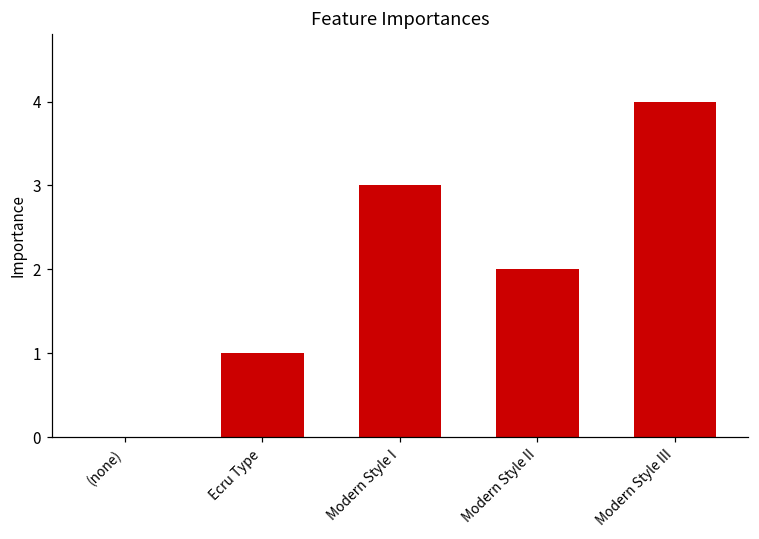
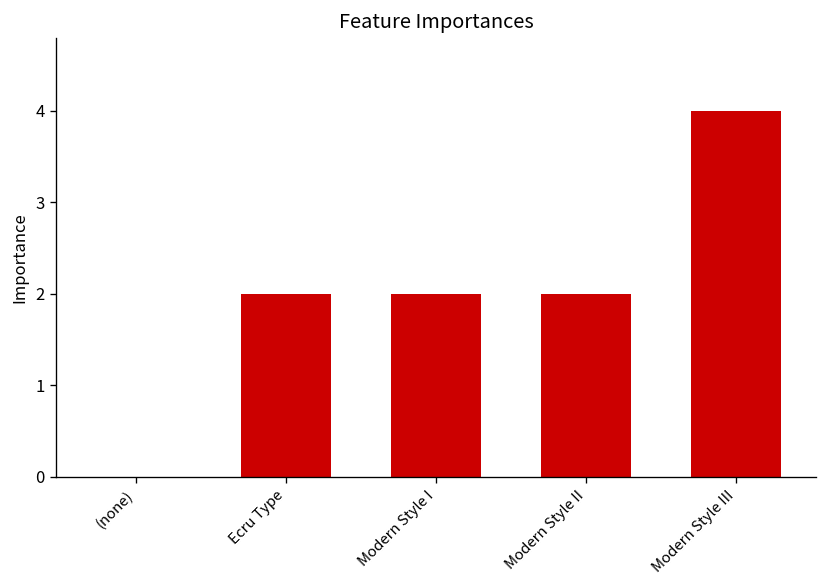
  {
    "(none)": 0,
-   "Ecru Type": 1,
-   "Modern Style I": 3,
+   "Ecru Type": 2,
+   "Modern Style I": 2,
    "Modern Style II": 2,
    "Modern Style III": 4
  }
